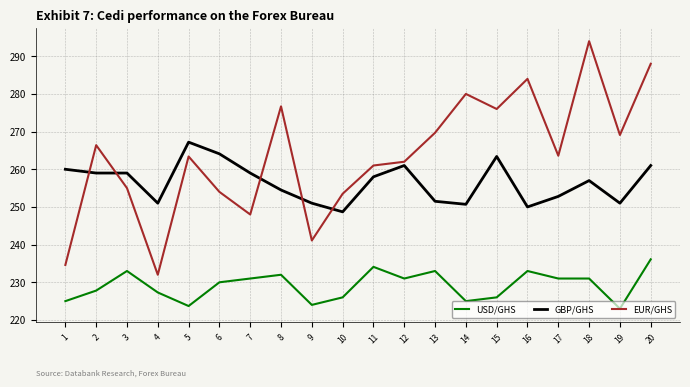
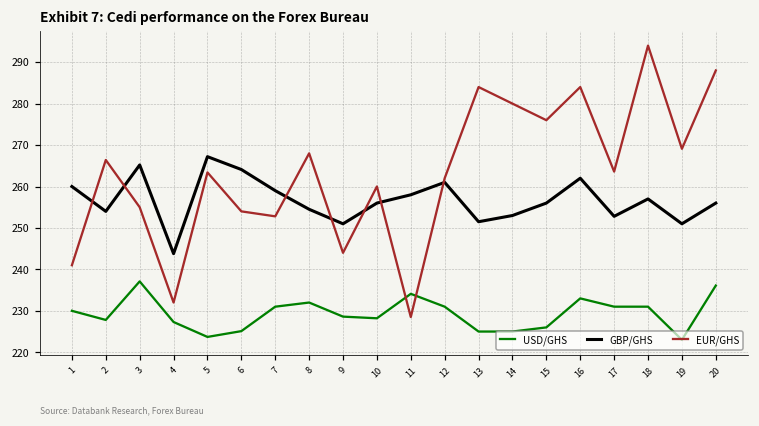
  {
    "USD/GHS": {
-     "1": 225,
+     "1": 230,
      "2": 228,
-     "3": 233,
+     "3": 237,
      "4": 227,
      "5": 224,
-     "6": 230,
+     "6": 225,
      "7": 231,
      "8": 232,
-     "9": 224,
-     "10": 226,
+     "9": 229,
+     "10": 228,
      "11": 234,
      "12": 231,
-     "13": 233,
+     "13": 225,
      "14": 225,
      "15": 226,
      "16": 233,
      "17": 231,
      "18": 231,
      "20": 236
    },
    "GBP/GHS": {
      "1": 260,
-     "2": 259,
-     "3": 259,
-     "4": 251,
+     "2": 254,
+     "3": 265,
+     "4": 244,
      "5": 267,
      "6": 264,
      "7": 259,
      "8": 255,
      "9": 251,
-     "10": 249,
+     "10": 256,
      "11": 258,
      "12": 261,
      "13": 252,
-     "14": 251,
-     "15": 263,
-     "16": 250,
+     "14": 253,
+     "15": 256,
+     "16": 262,
      "17": 253,
      "18": 257,
      "19": 251,
-     "20": 261
+     "20": 256
    },
    "EUR/GHS": {
-     "1": 235,
+     "1": 241,
      "2": 266,
      "3": 255,
      "4": 232,
      "5": 263,
      "6": 254,
-     "7": 248,
-     "8": 277,
-     "9": 241,
-     "10": 254,
-     "11": 261,
+     "7": 253,
+     "8": 268,
+     "9": 244,
+     "10": 260,
+     "11": 229,
      "12": 262,
-     "13": 270,
+     "13": 284,
      "14": 280,
      "15": 276,
      "16": 284,
      "17": 264,
      "18": 294,
      "19": 269,
      "20": 288
    }
  }
